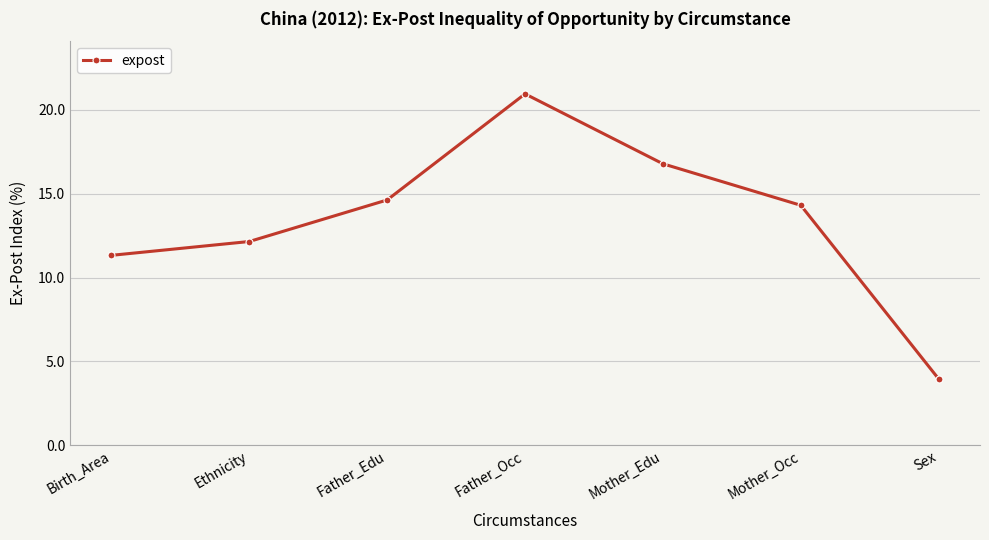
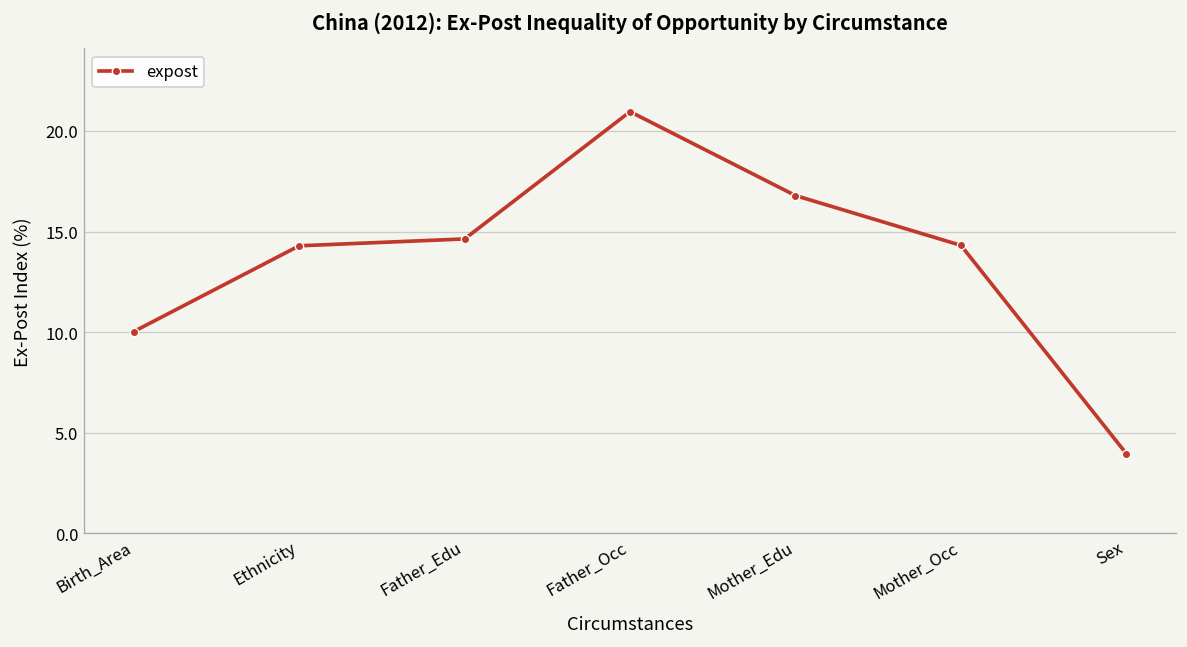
  {
-   "Birth_Area": 11.3,
-   "Ethnicity": 12.2,
+   "Birth_Area": 10.0,
+   "Ethnicity": 14.3,
    "Father_Edu": 14.6,
    "Father_Occ": 21.0,
    "Mother_Edu": 16.8,
    "Mother_Occ": 14.3,
    "Sex": 4.0
  }
